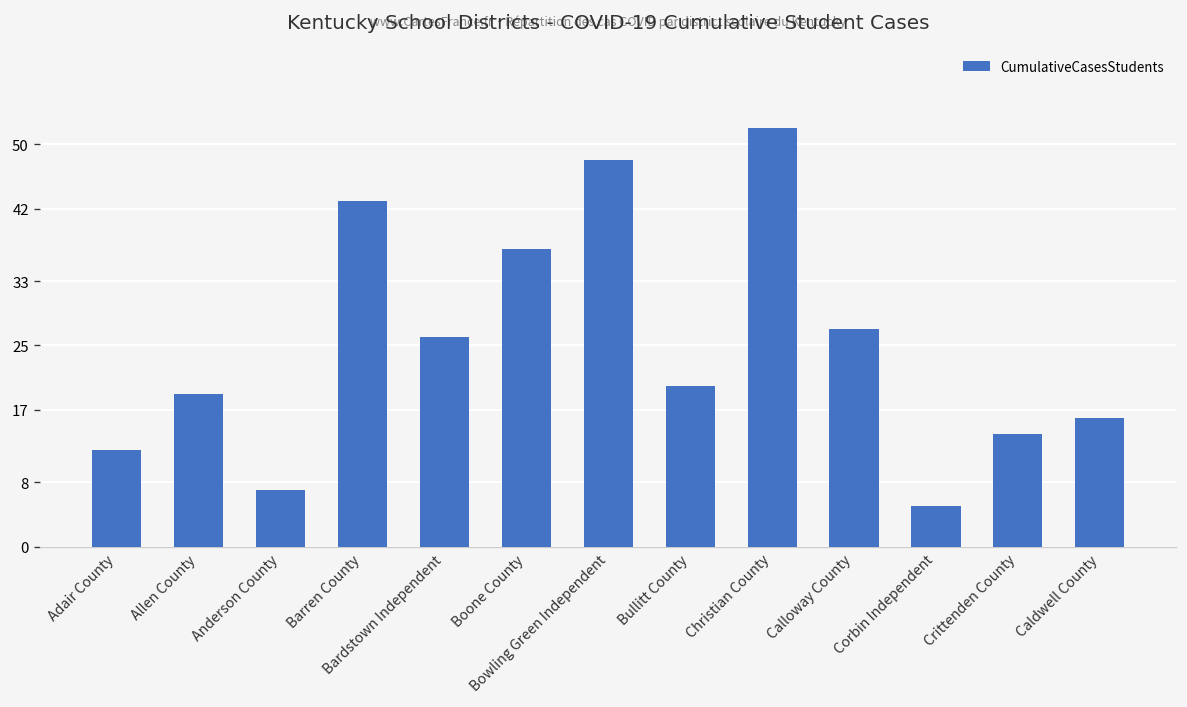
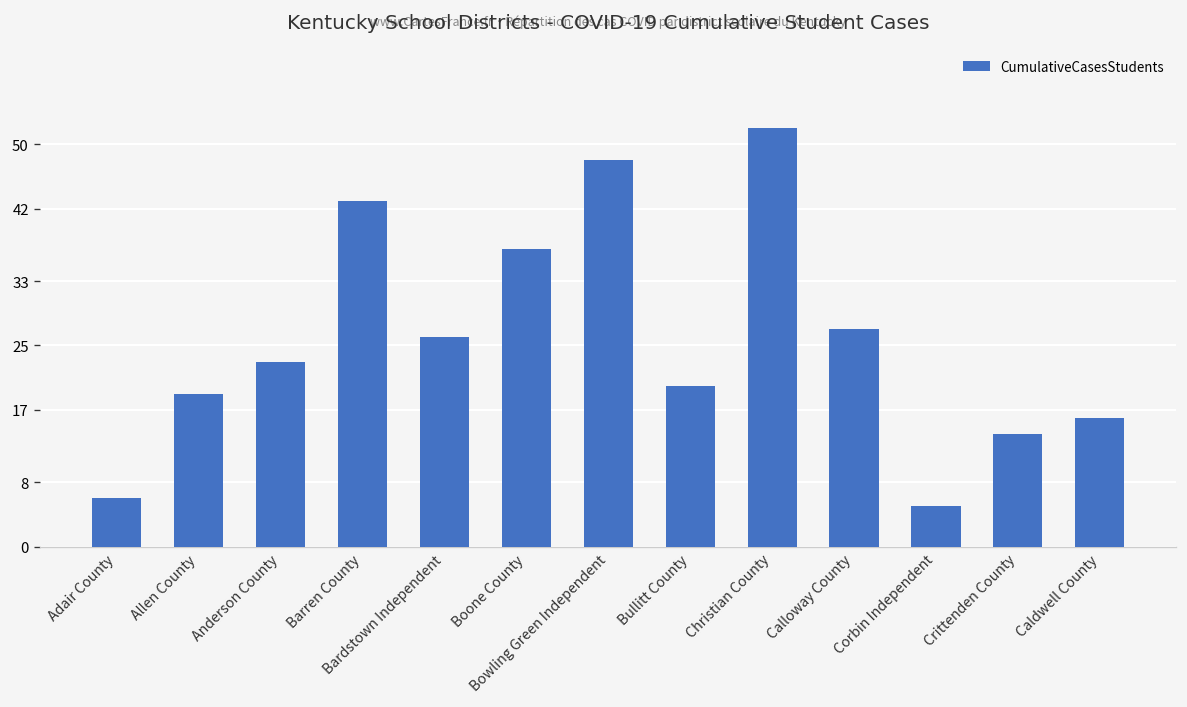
  {
-   "Adair County": 12,
+   "Adair County": 6,
    "Allen County": 19,
-   "Anderson County": 7,
+   "Anderson County": 23,
    "Barren County": 43,
    "Bardstown Independent": 26,
    "Boone County": 37,
    "Bowling Green Independent": 48,
    "Bullitt County": 20,
    "Christian County": 52,
    "Calloway County": 27,
    "Corbin Independent": 5,
    "Crittenden County": 14,
    "Caldwell County": 16
  }
